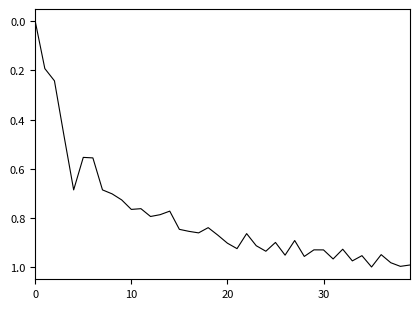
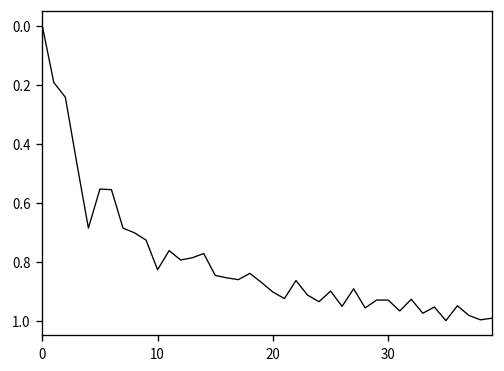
  {
    "0": 0.00,
-   "10": 0.77,
+   "10": 0.83,
    "20": 0.90,
    "30": 0.93
  }
